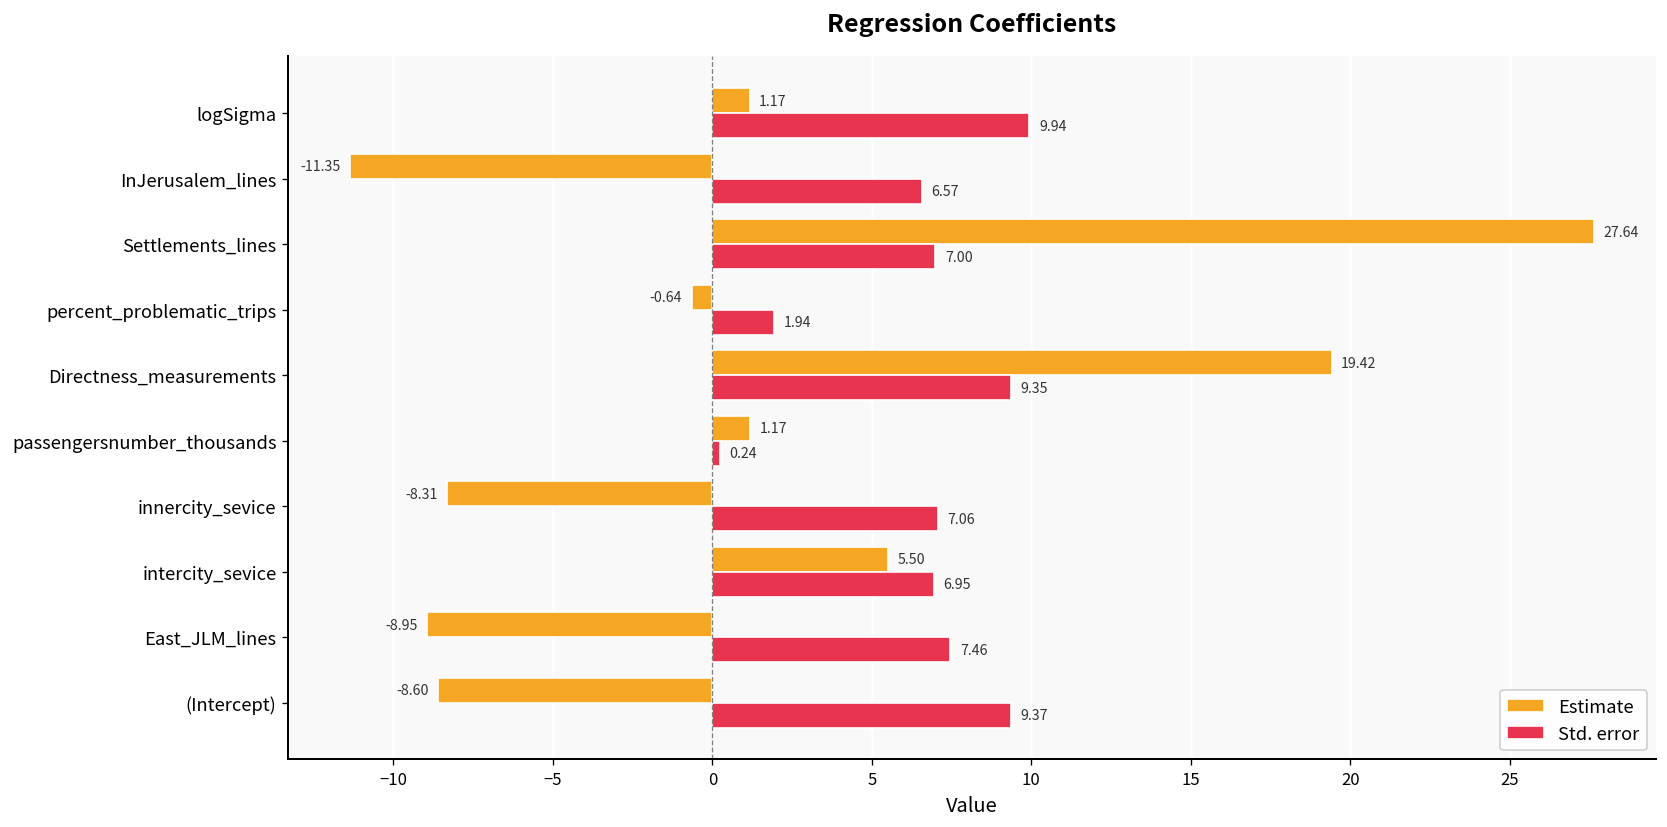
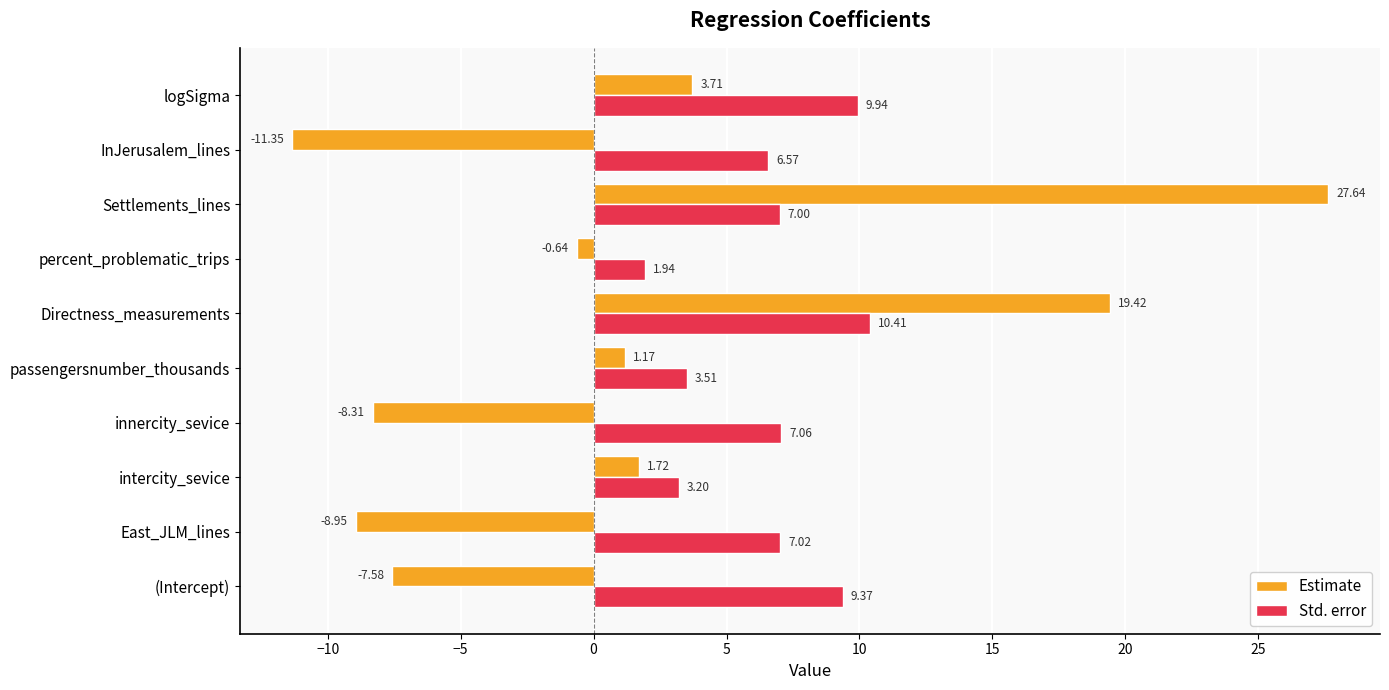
  {
    "Estimate": {
-     "logSigma": 1.17,
+     "logSigma": 3.71,
      "InJerusalem_lines": -11.35,
      "Settlements_lines": 27.64,
      "percent_problematic_trips": -0.64,
      "Directness_measurements": 19.42,
      "passengersnumber_thousands": 1.17,
      "innercity_sevice": -8.31,
-     "intercity_sevice": 5.50,
+     "intercity_sevice": 1.72,
      "East_JLM_lines": -8.95,
-     "(Intercept)": -8.60
+     "(Intercept)": -7.58
    },
    "Std. error": {
      "logSigma": 9.94,
      "InJerusalem_lines": 6.57,
      "Settlements_lines": 7.00,
      "percent_problematic_trips": 1.94,
-     "Directness_measurements": 9.35,
-     "passengersnumber_thousands": 0.24,
+     "Directness_measurements": 10.41,
+     "passengersnumber_thousands": 3.51,
      "innercity_sevice": 7.06,
-     "intercity_sevice": 6.95,
-     "East_JLM_lines": 7.46,
+     "intercity_sevice": 3.20,
+     "East_JLM_lines": 7.02,
      "(Intercept)": 9.37
    }
  }
